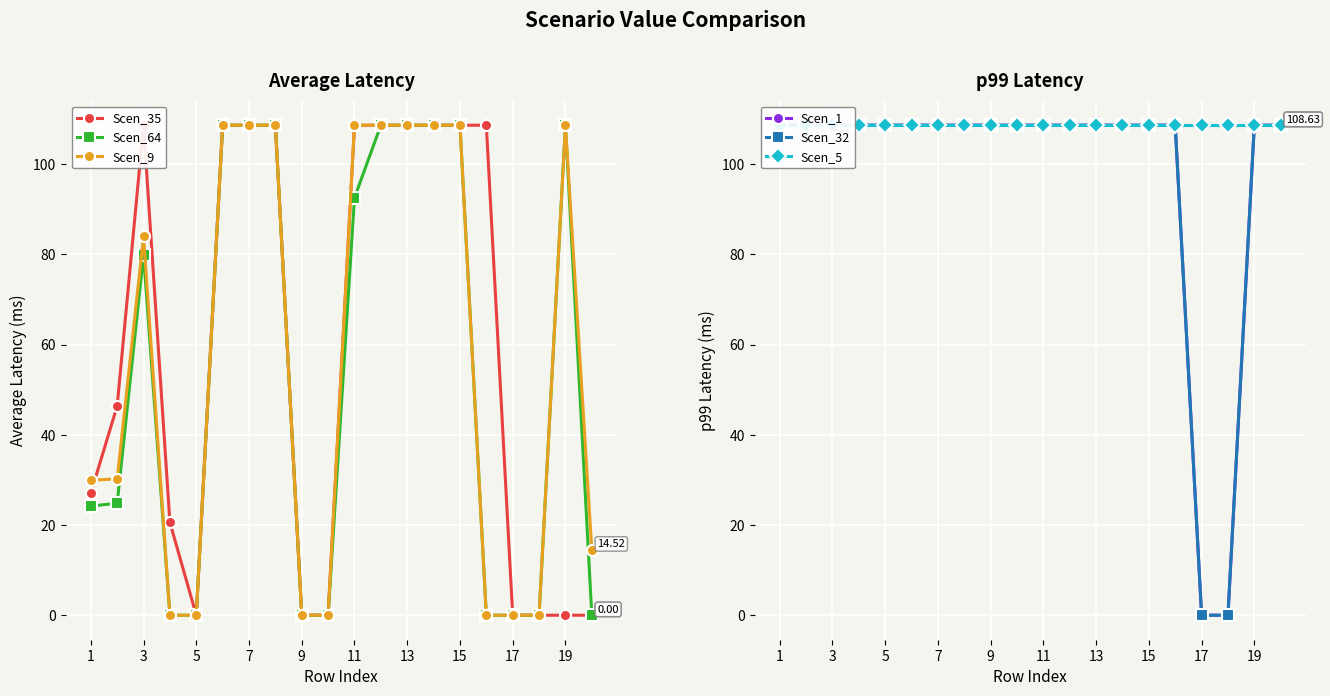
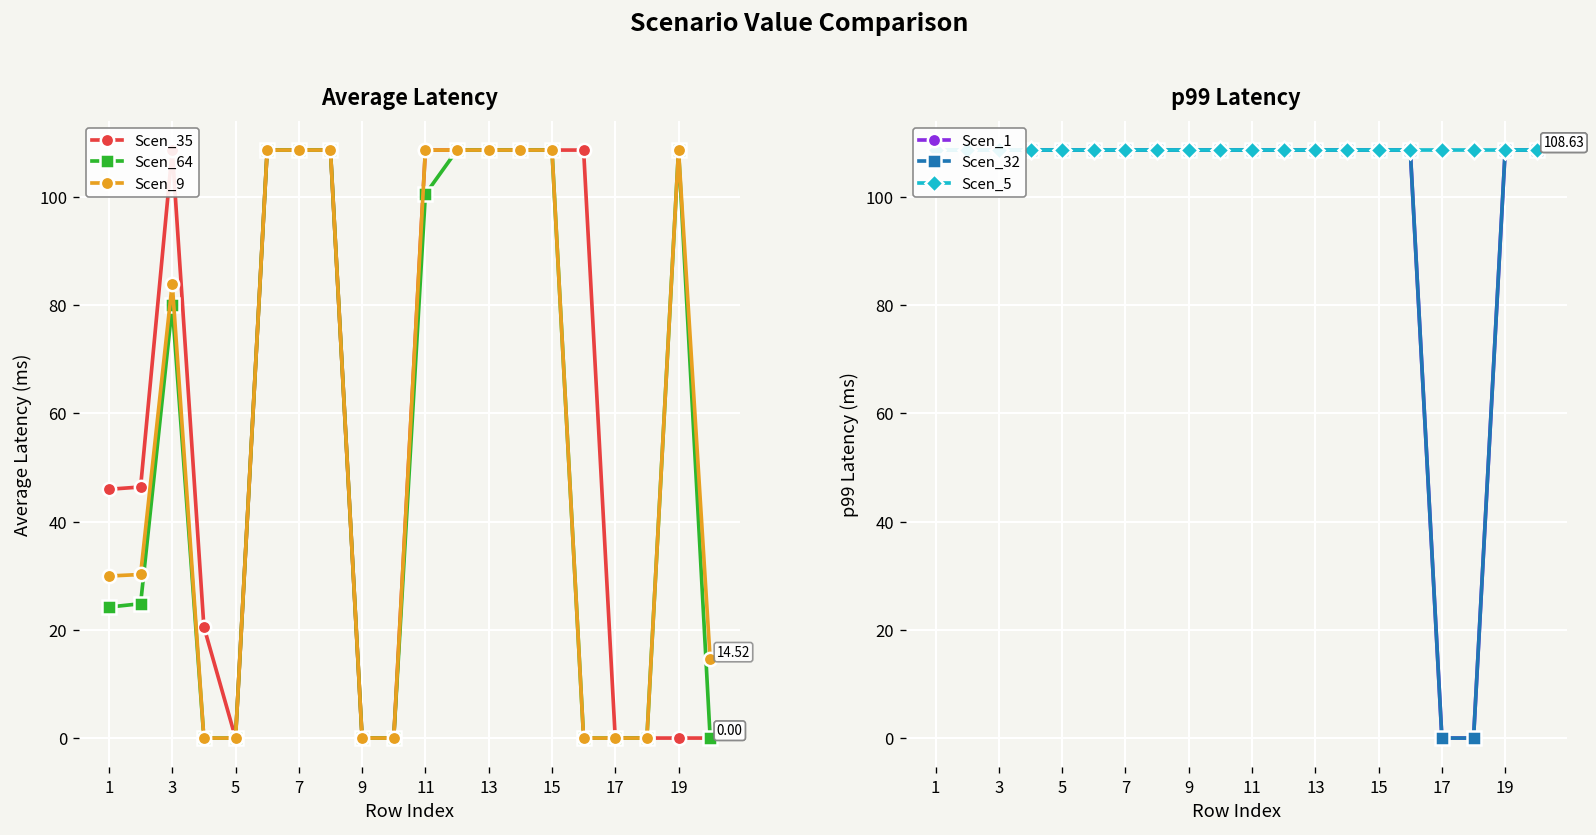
  {
    "Average Latency": {
      "Scen_35": {
-       "1": 27,
+       "1": 46,
        "19": 0
      },
      "Scen_64": {
        "1": 24,
        "3": 80,
-       "11": 93
+       "11": 100
      },
      "Scen_9": {
        "1": 30,
        "3": 84
      }
    },
    "p99 Latency": {
      "Scen_32": {
        "17": 0
      },
      "Scen_5": {
        "17": 109
      }
    }
  }
